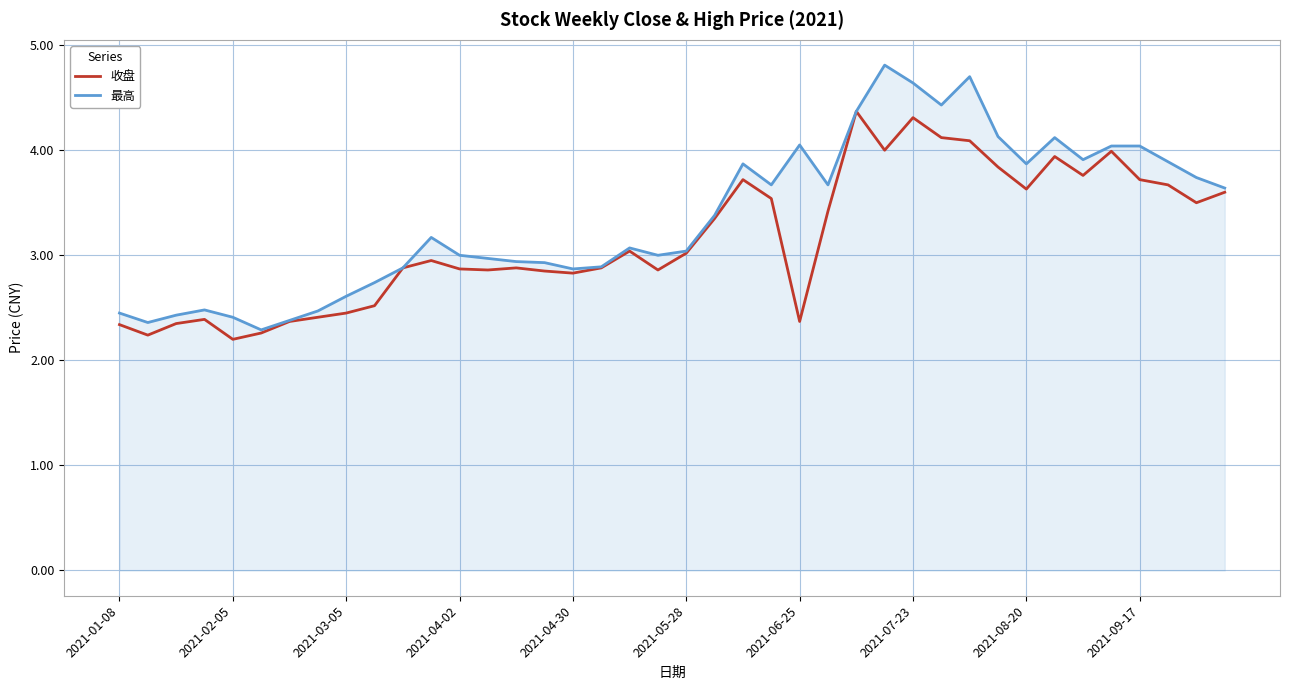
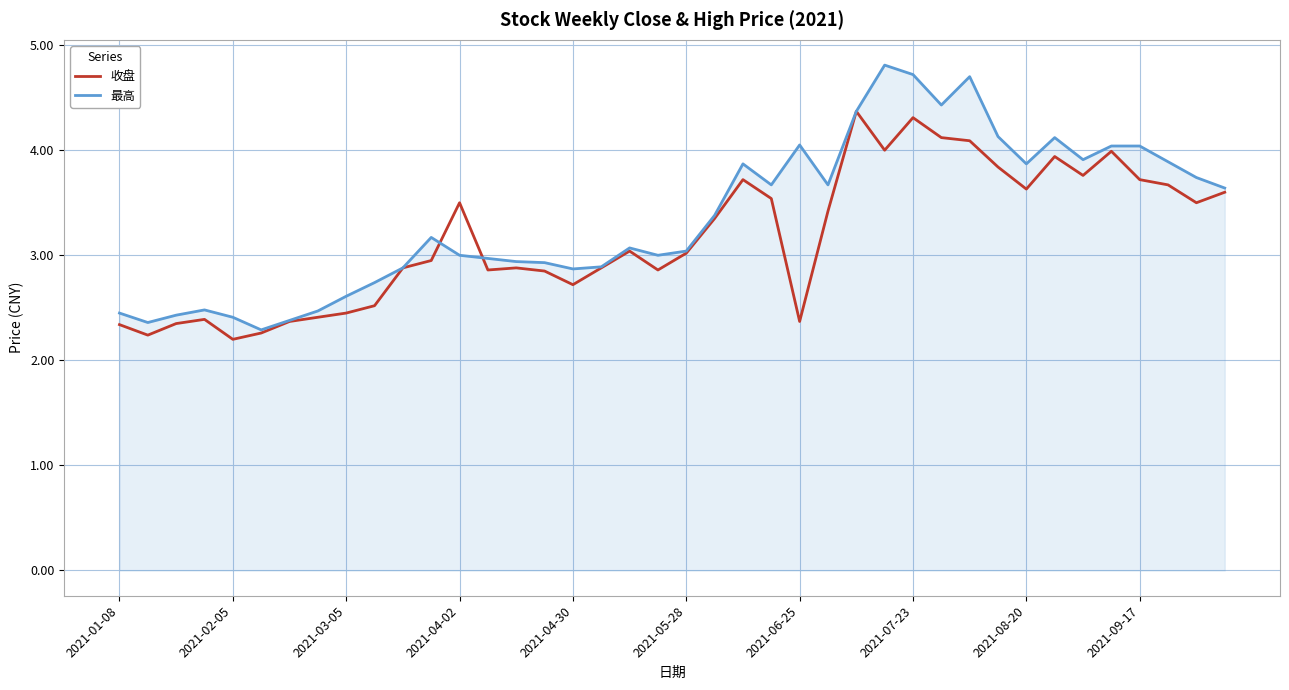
  {
    "收盘": {
      "2021-01-08": 2.34,
      "2021-02-05": 2.20,
      "2021-03-05": 2.45,
-     "2021-04-02": 2.87,
-     "2021-04-30": 2.83,
+     "2021-04-02": 3.50,
+     "2021-04-30": 2.72,
      "2021-06-25": 2.37,
      "2021-07-23": 4.31,
      "2021-08-20": 3.63,
      "2021-09-17": 3.72
    },
    "最高": {
      "2021-01-08": 2.45,
      "2021-02-05": 2.41,
      "2021-03-05": 2.61,
      "2021-04-02": 3.00,
      "2021-04-30": 2.87,
      "2021-06-25": 4.05,
-     "2021-07-23": 4.64,
+     "2021-07-23": 4.72,
      "2021-08-20": 3.87,
      "2021-09-17": 4.04
    }
  }
